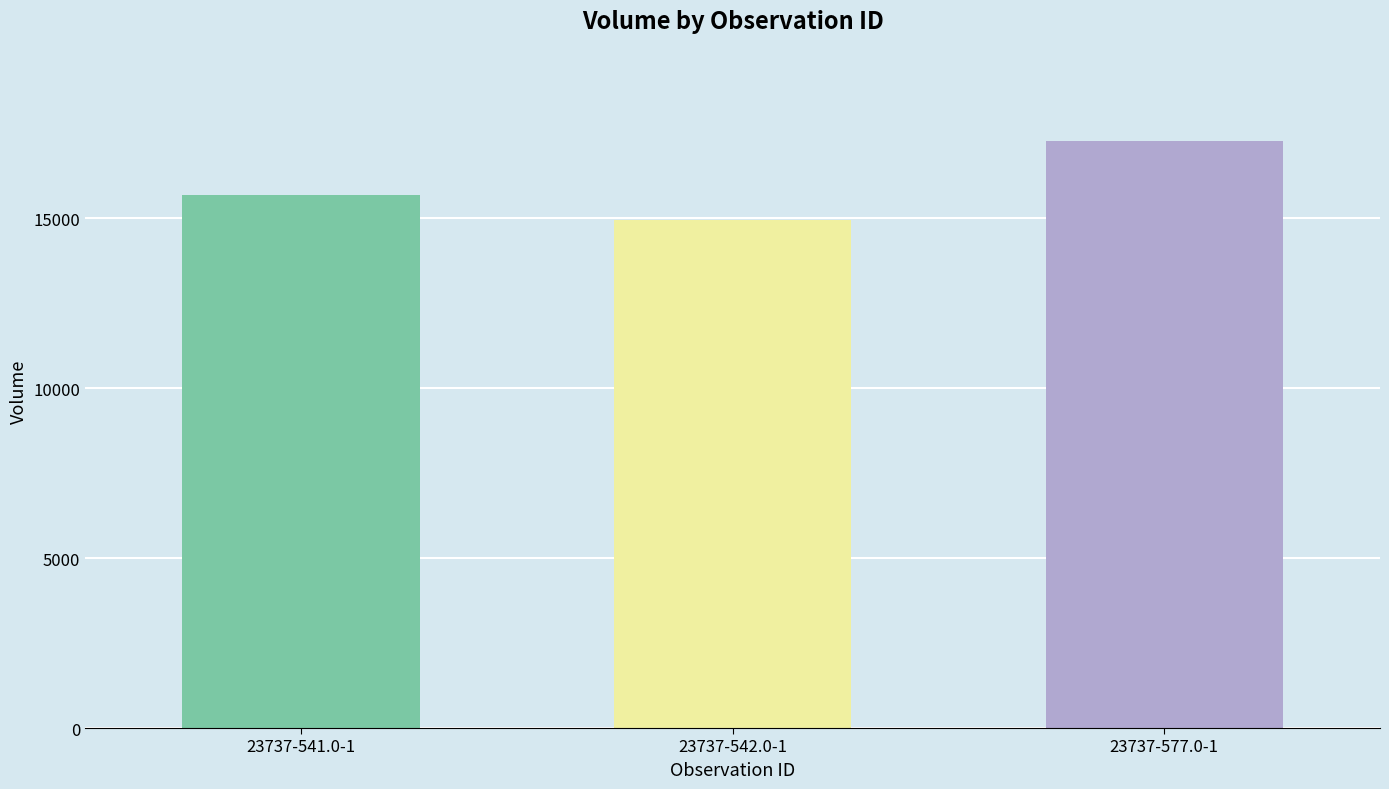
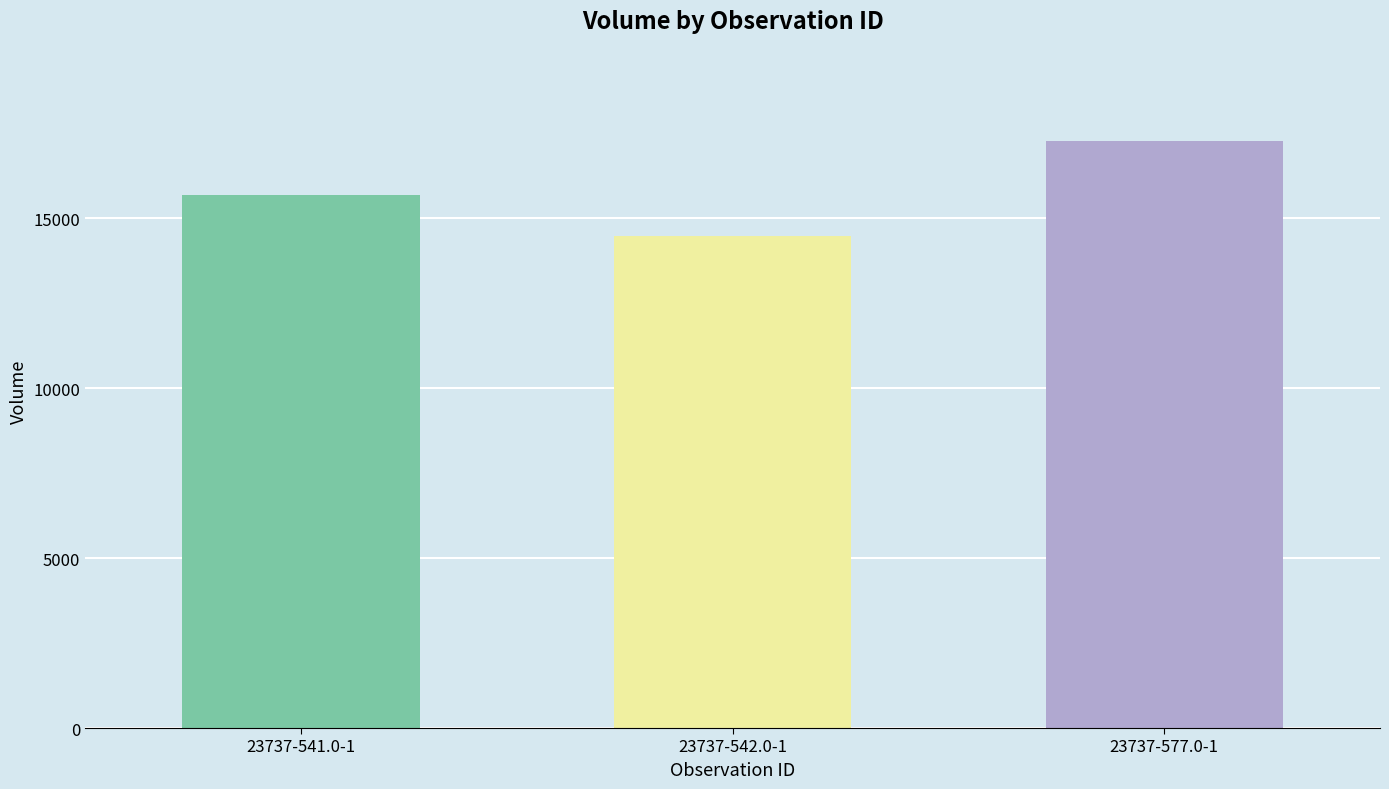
  {
    "23737-541.0-1": 15700,
-   "23737-542.0-1": 15000,
+   "23737-542.0-1": 14500,
    "23737-577.0-1": 17300
  }
